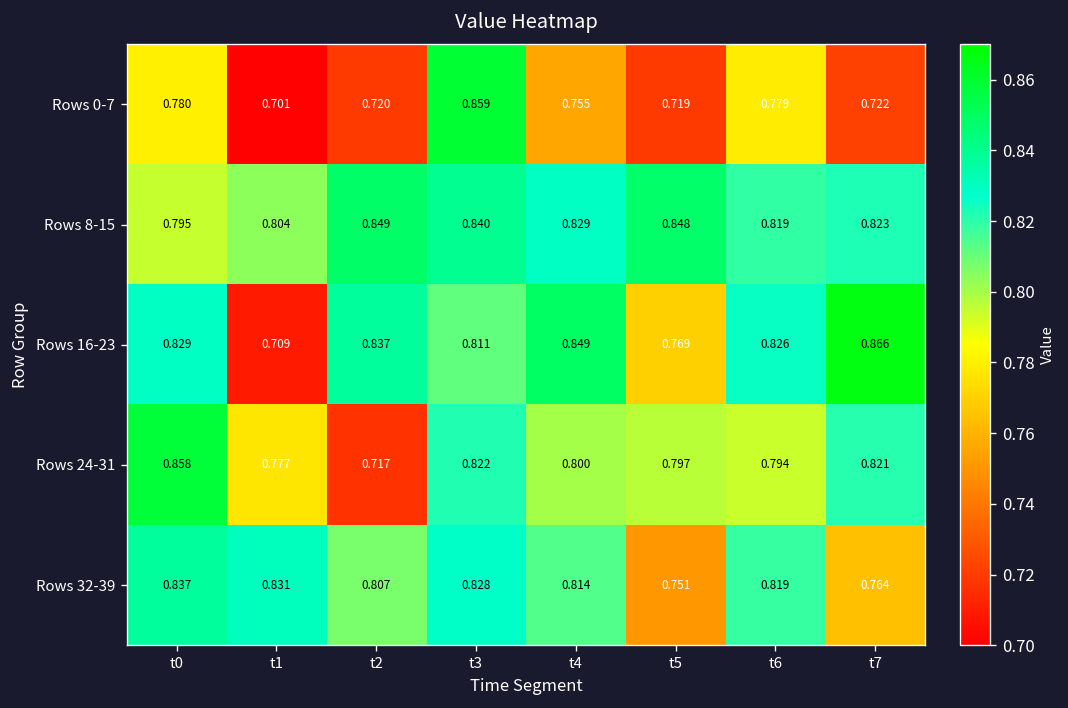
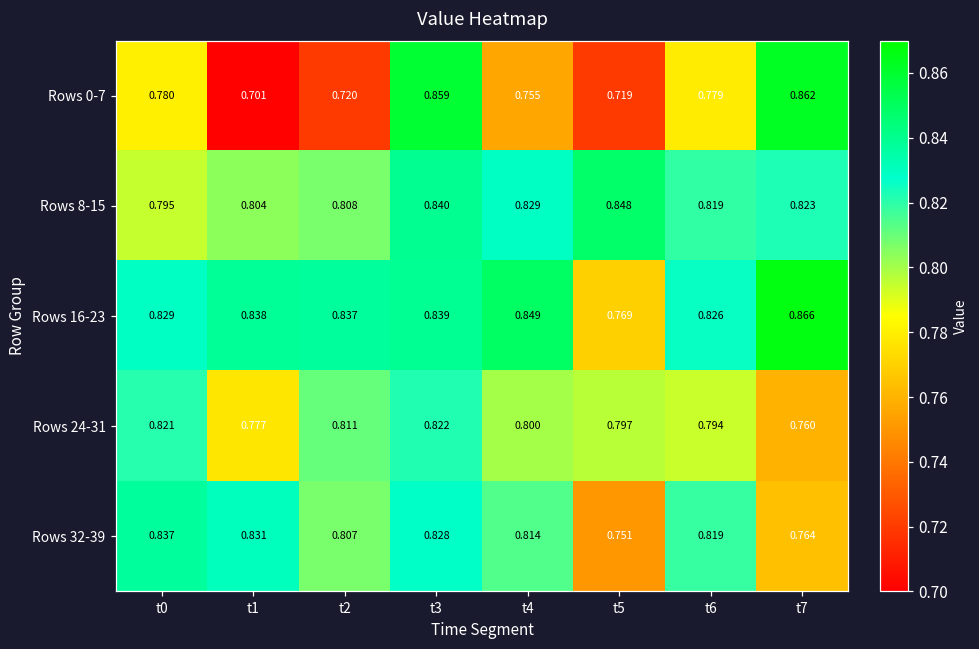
  {
    "Rows 0-7": {
      "t0": 0.780,
      "t1": 0.701,
      "t2": 0.720,
      "t3": 0.859,
      "t4": 0.755,
      "t5": 0.719,
      "t6": 0.779,
-     "t7": 0.722
+     "t7": 0.862
    },
    "Rows 8-15": {
      "t0": 0.795,
      "t1": 0.804,
-     "t2": 0.849,
+     "t2": 0.808,
      "t3": 0.840,
      "t4": 0.829,
      "t5": 0.848,
      "t6": 0.819,
      "t7": 0.823
    },
    "Rows 16-23": {
      "t0": 0.829,
-     "t1": 0.709,
+     "t1": 0.838,
      "t2": 0.837,
-     "t3": 0.811,
+     "t3": 0.839,
      "t4": 0.849,
      "t5": 0.769,
      "t6": 0.826,
      "t7": 0.866
    },
    "Rows 24-31": {
-     "t0": 0.858,
+     "t0": 0.821,
      "t1": 0.777,
-     "t2": 0.717,
+     "t2": 0.811,
      "t3": 0.822,
      "t4": 0.800,
      "t5": 0.797,
      "t6": 0.794,
-     "t7": 0.821
+     "t7": 0.760
    },
    "Rows 32-39": {
      "t0": 0.837,
      "t1": 0.831,
      "t2": 0.807,
      "t3": 0.828,
      "t4": 0.814,
      "t5": 0.751,
      "t6": 0.819,
      "t7": 0.764
    }
  }
